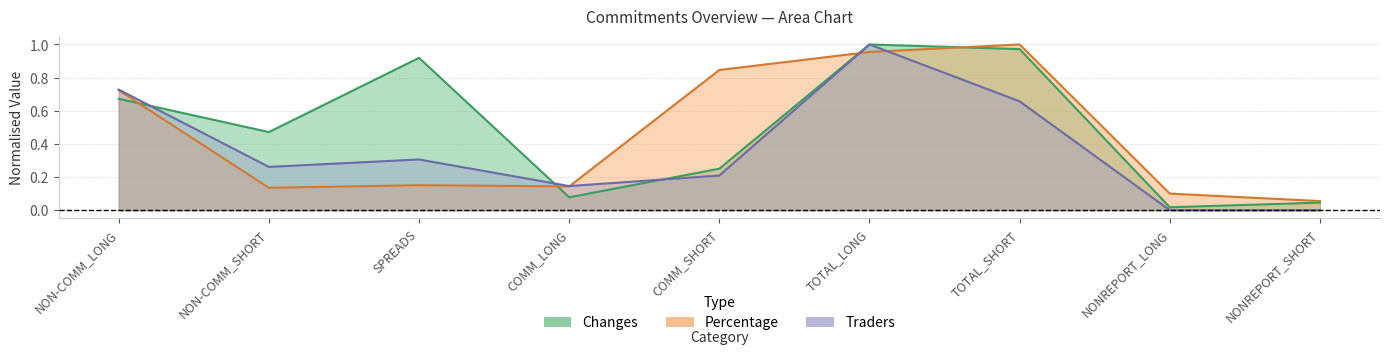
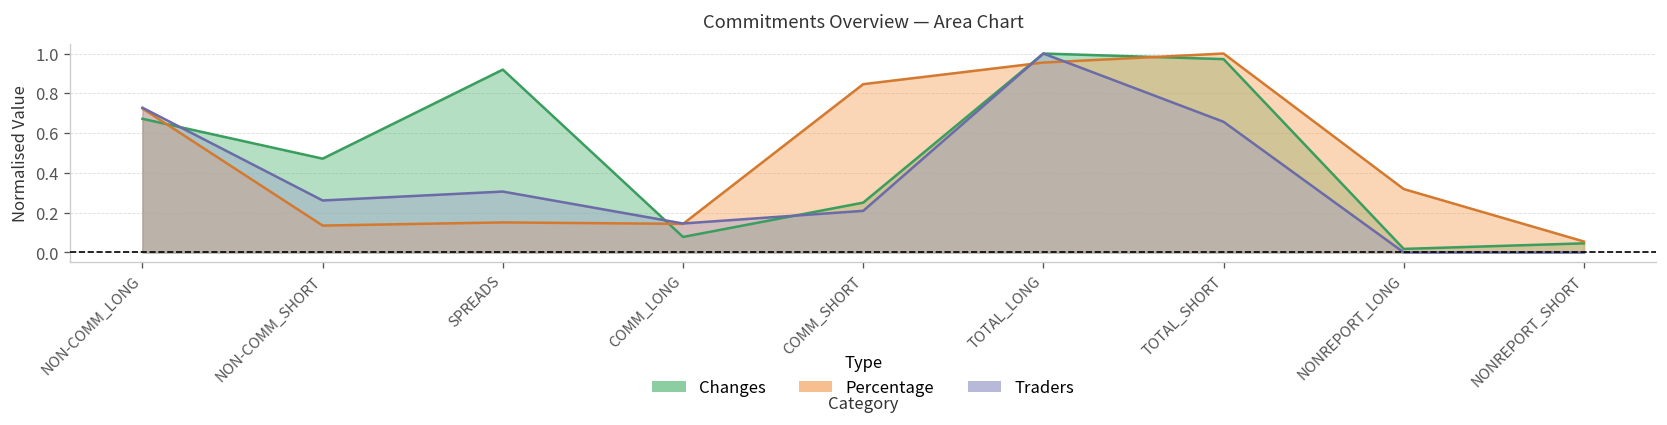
  {
    "Changes": {
      "NON-COMM_LONG": 0.67,
      "NON-COMM_SHORT": 0.47,
      "SPREADS": 0.92,
      "COMM_LONG": 0.08,
      "COMM_SHORT": 0.25,
      "TOTAL_SHORT": 0.97,
      "NONREPORT_LONG": 0.02
    },
    "Percentage": {
      "NON-COMM_SHORT": 0.14,
      "SPREADS": 0.15,
      "COMM_SHORT": 0.85,
      "TOTAL_LONG": 0.95,
      "TOTAL_SHORT": 1.00,
-     "NONREPORT_LONG": 0.10
+     "NONREPORT_LONG": 0.32
    },
    "Traders": {
      "NON-COMM_SHORT": 0.26,
      "SPREADS": 0.31,
      "COMM_SHORT": 0.21,
      "TOTAL_SHORT": 0.66,
      "NONREPORT_LONG": 0.00,
      "NONREPORT_SHORT": 0.00
    }
  }
